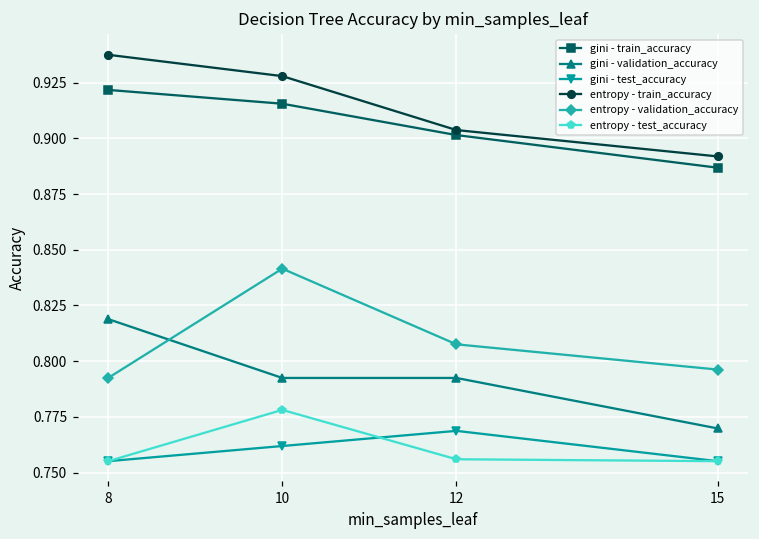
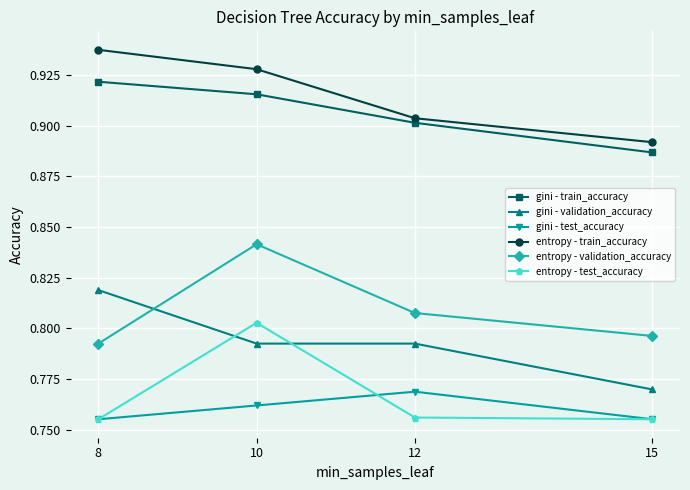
  {
    "entropy - test_accuracy": {
-     "10": 0.778,
+     "10": 0.803,
      "12": 0.756
    }
  }
